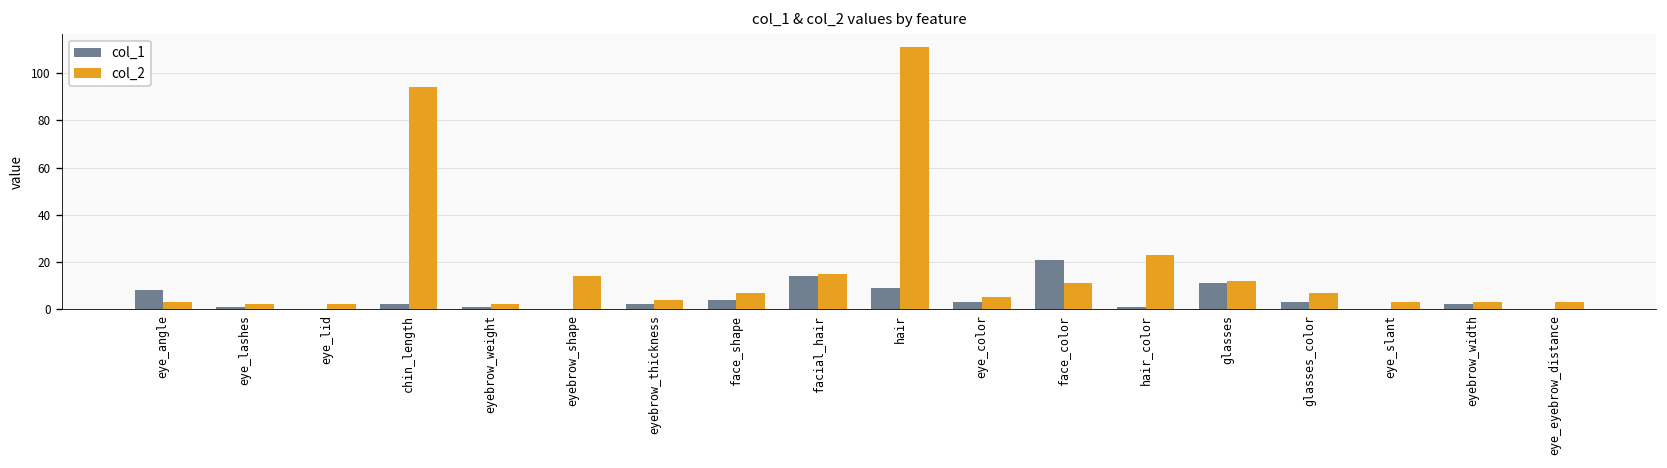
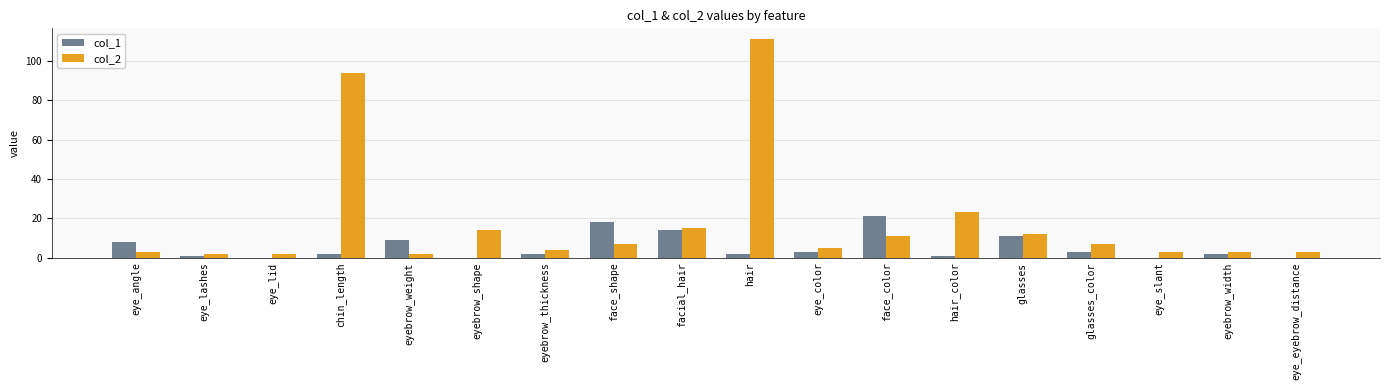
  {
    "col_1": {
      "eye_angle": 8,
      "eye_lid": 0,
      "chin_length": 2,
-     "eyebrow_weight": 1,
+     "eyebrow_weight": 9,
      "eyebrow_shape": 0,
      "eyebrow_thickness": 2,
-     "face_shape": 4,
+     "face_shape": 18,
      "facial_hair": 14,
-     "hair": 9,
+     "hair": 2,
      "eye_color": 3,
      "face_color": 21,
      "glasses": 11,
      "glasses_color": 3,
      "eye_slant": 0,
      "eyebrow_width": 2,
      "eye_eyebrow_distance": 0
    },
    "col_2": {
      "eye_angle": 3,
      "eye_lashes": 2,
      "eye_lid": 2,
      "chin_length": 94,
      "eyebrow_weight": 2,
      "eyebrow_shape": 14,
      "eyebrow_thickness": 4,
      "face_shape": 7,
      "facial_hair": 15,
      "hair": 111,
      "eye_color": 5,
      "face_color": 11,
      "hair_color": 23,
      "glasses": 12,
      "glasses_color": 7,
      "eye_slant": 3,
      "eyebrow_width": 3,
      "eye_eyebrow_distance": 3
    }
  }
